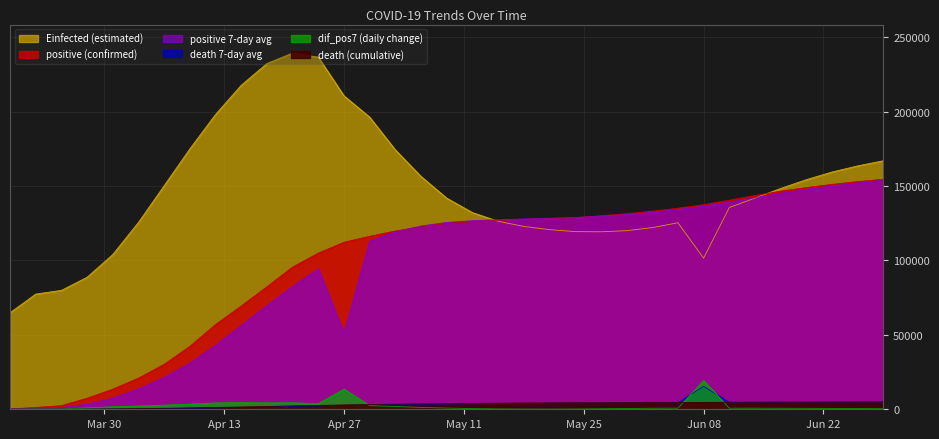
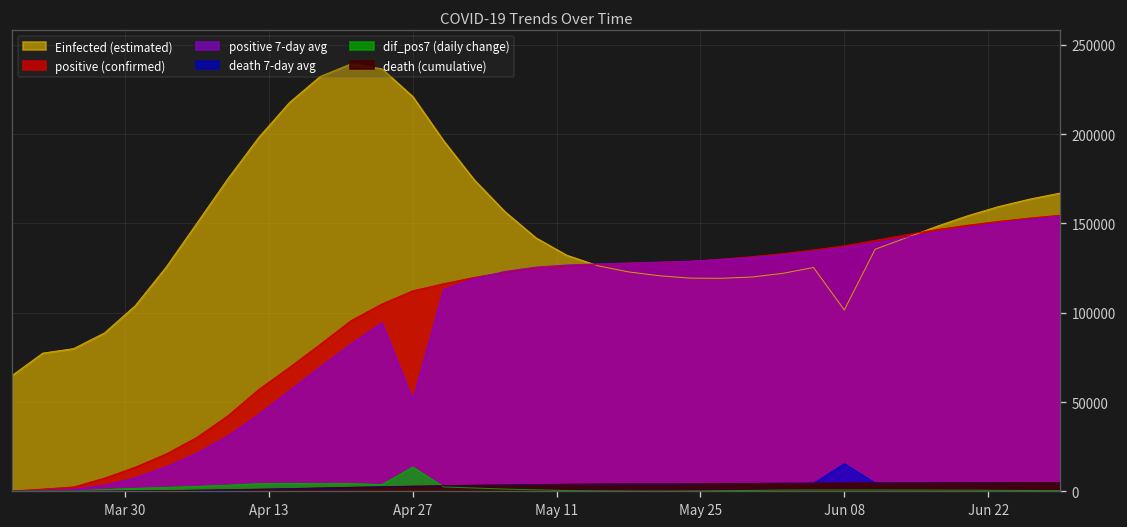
  {
    "Einfected (estimated)": {
-     "Apr 27": 211000,
+     "Apr 27": 221000,
      "Jun 08": 102000
    },
    "positive (confirmed)": {
      "Apr 27": 112000
    },
    "positive 7-day avg": {
      "Apr 27": 51000
    },
    "death 7-day avg": {
      "Jun 08": 15000
    },
    "dif_pos7 (daily change)": {
      "Apr 27": 14000,
-     "Jun 08": 19000
+     "Jun 08": 1000
    },
    "death (cumulative)": {
      "Jun 08": 5000
    }
  }
